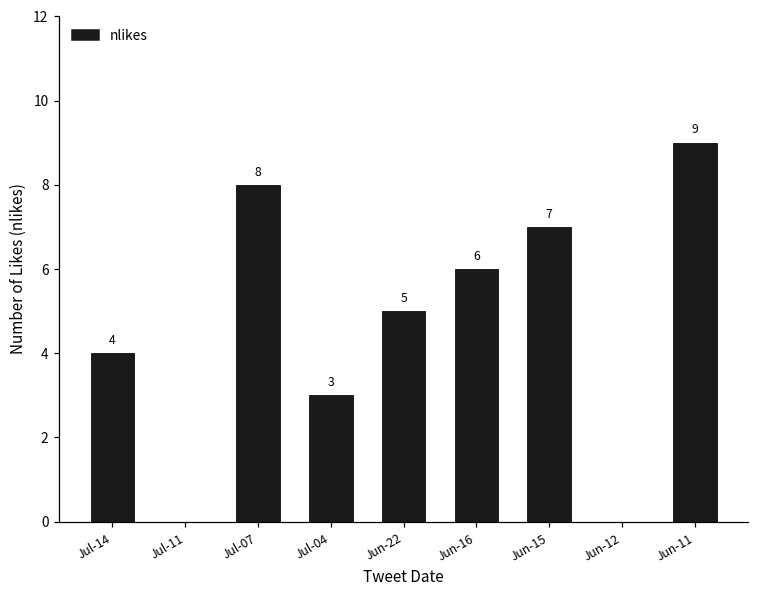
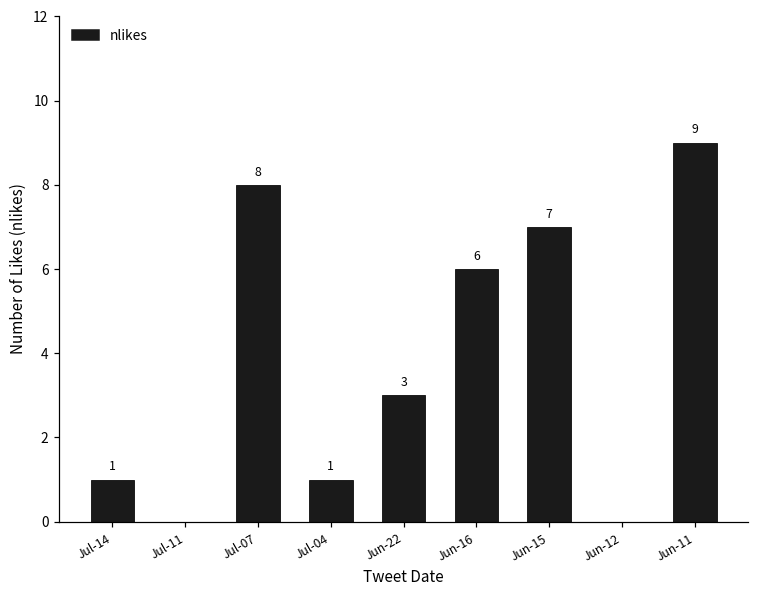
  {
-   "Jul-14": 4,
+   "Jul-14": 1,
    "Jul-07": 8,
-   "Jul-04": 3,
-   "Jun-22": 5,
+   "Jul-04": 1,
+   "Jun-22": 3,
    "Jun-16": 6,
    "Jun-15": 7,
    "Jun-11": 9
  }
